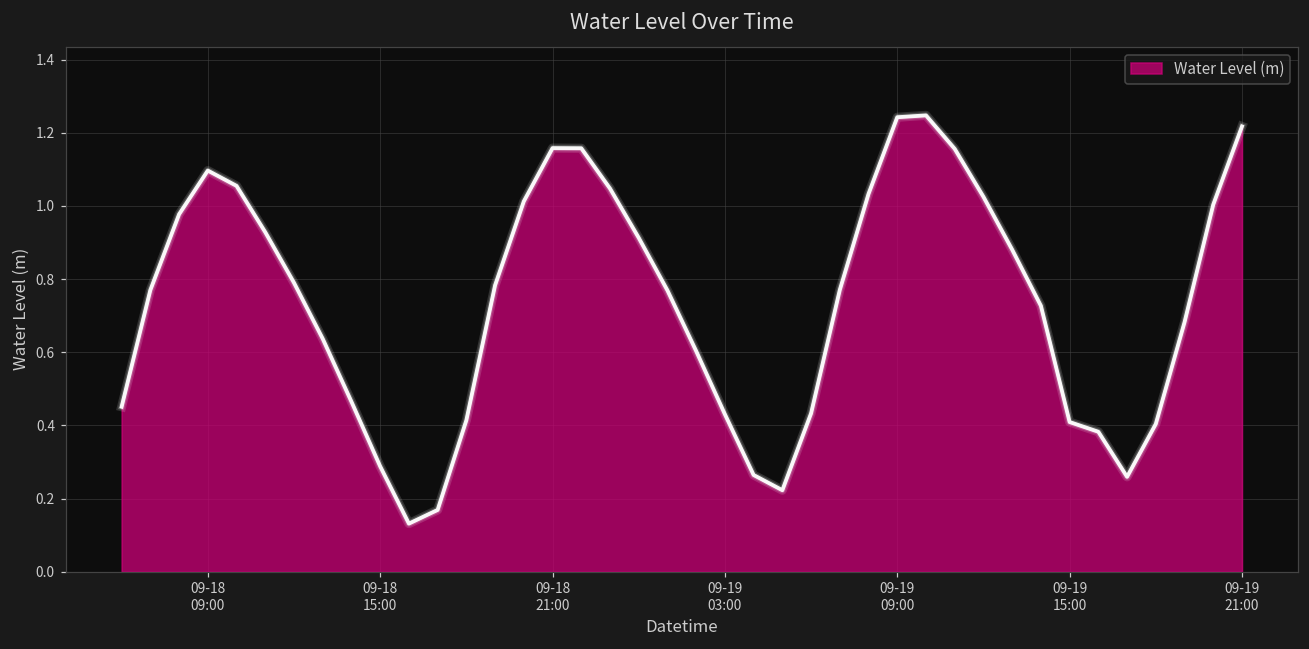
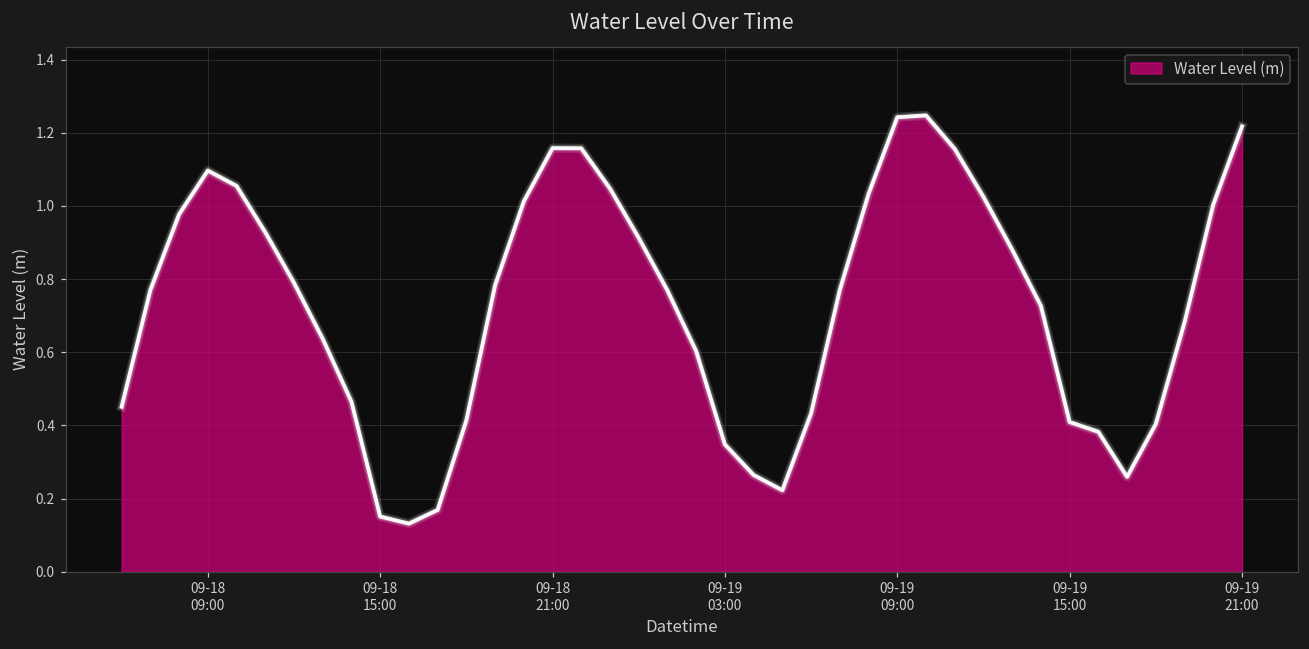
  {
    "09-18 09:00": 1.10,
-   "09-18 15:00": 0.29,
+   "09-18 15:00": 0.15,
    "09-18 21:00": 1.16,
-   "09-19 03:00": 0.43,
+   "09-19 03:00": 0.35,
    "09-19 09:00": 1.24,
    "09-19 15:00": 0.41,
    "09-19 21:00": 1.22
  }
